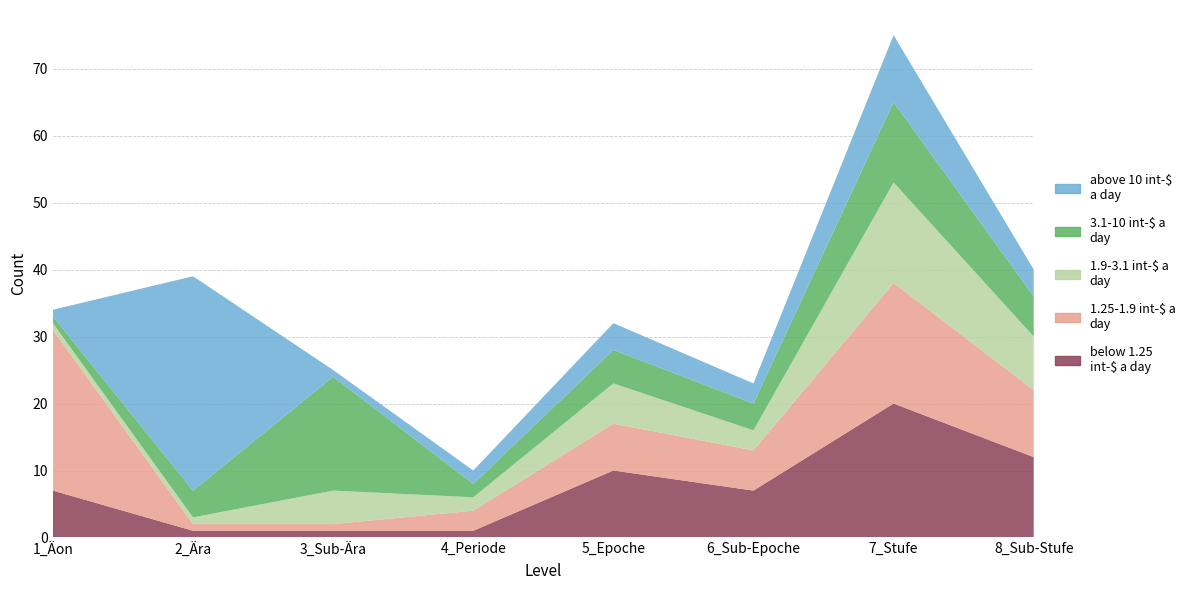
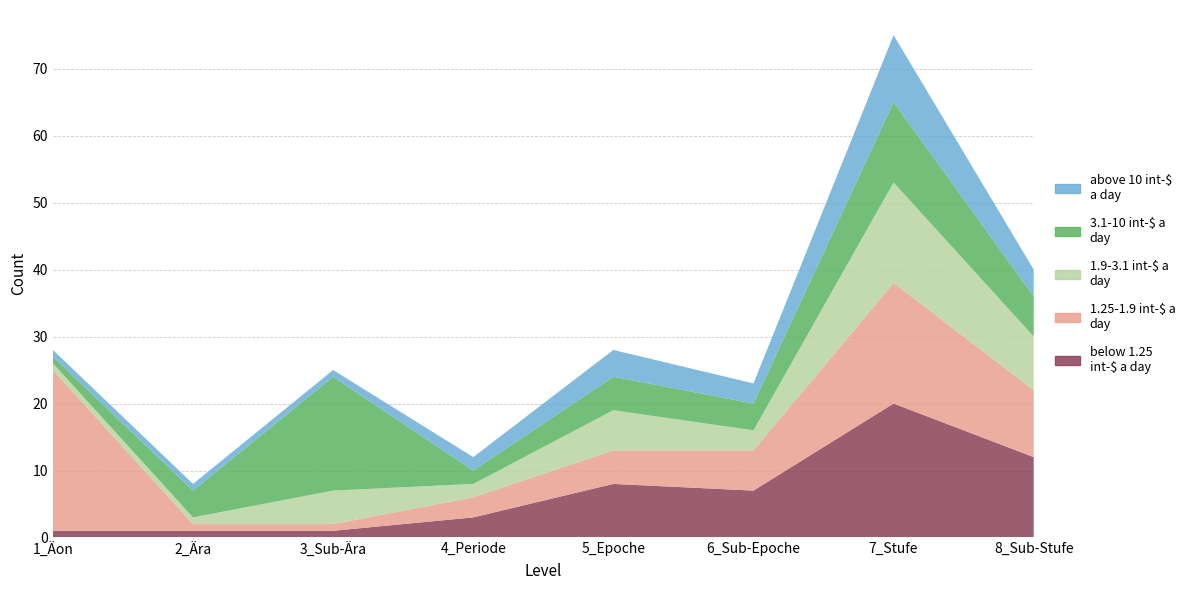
  {
    "below 1.25 int-$ a day": {
-     "1_Äon": 7,
+     "1_Äon": 1,
      "2_Ära": 1,
      "3_Sub-Ära": 1,
-     "4_Periode": 1,
-     "5_Epoche": 10,
+     "4_Periode": 3,
+     "5_Epoche": 8,
      "6_Sub-Epoche": 7,
      "7_Stufe": 20,
      "8_Sub-Stufe": 12
    },
    "1.25-1.9 int-$ a day": {
      "1_Äon": 24,
      "2_Ära": 1,
      "3_Sub-Ära": 1,
      "4_Periode": 3,
-     "5_Epoche": 7,
+     "5_Epoche": 5,
      "6_Sub-Epoche": 6,
      "7_Stufe": 18,
      "8_Sub-Stufe": 10
    },
    "1.9-3.1 int-$ a day": {
      "1_Äon": 1,
      "2_Ära": 1,
      "3_Sub-Ära": 5,
      "4_Periode": 2,
      "5_Epoche": 6,
      "6_Sub-Epoche": 3,
      "7_Stufe": 15,
      "8_Sub-Stufe": 8
    },
    "3.1-10 int-$ a day": {
      "1_Äon": 1,
      "2_Ära": 4,
      "3_Sub-Ära": 17,
      "4_Periode": 2,
      "5_Epoche": 5,
      "6_Sub-Epoche": 4,
      "7_Stufe": 12,
      "8_Sub-Stufe": 6
    },
    "above 10 int-$ a day": {
      "1_Äon": 1,
-     "2_Ära": 32,
+     "2_Ära": 1,
      "3_Sub-Ära": 1,
      "4_Periode": 2,
      "5_Epoche": 4,
      "6_Sub-Epoche": 3,
      "7_Stufe": 10,
      "8_Sub-Stufe": 4
    }
  }
